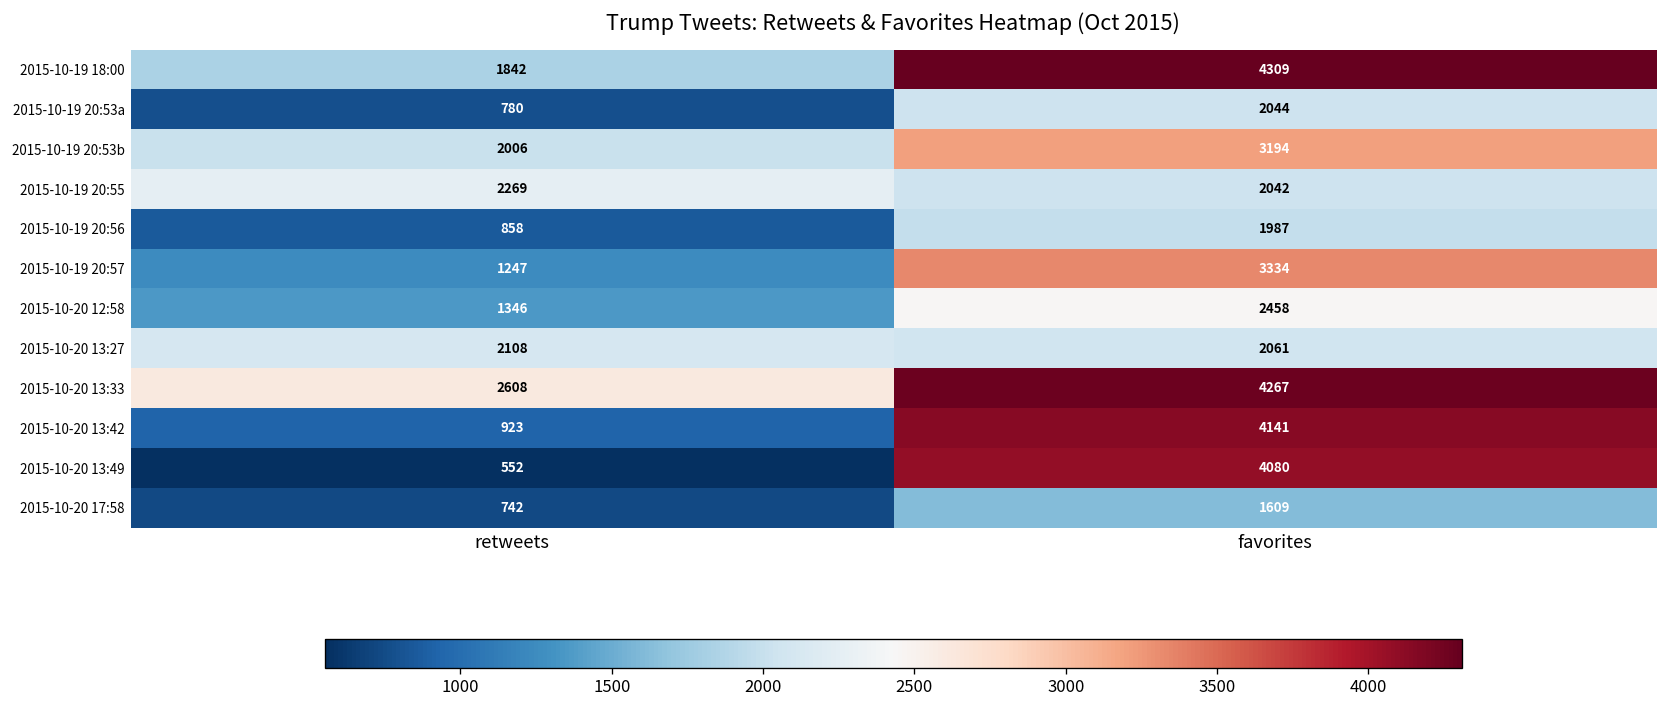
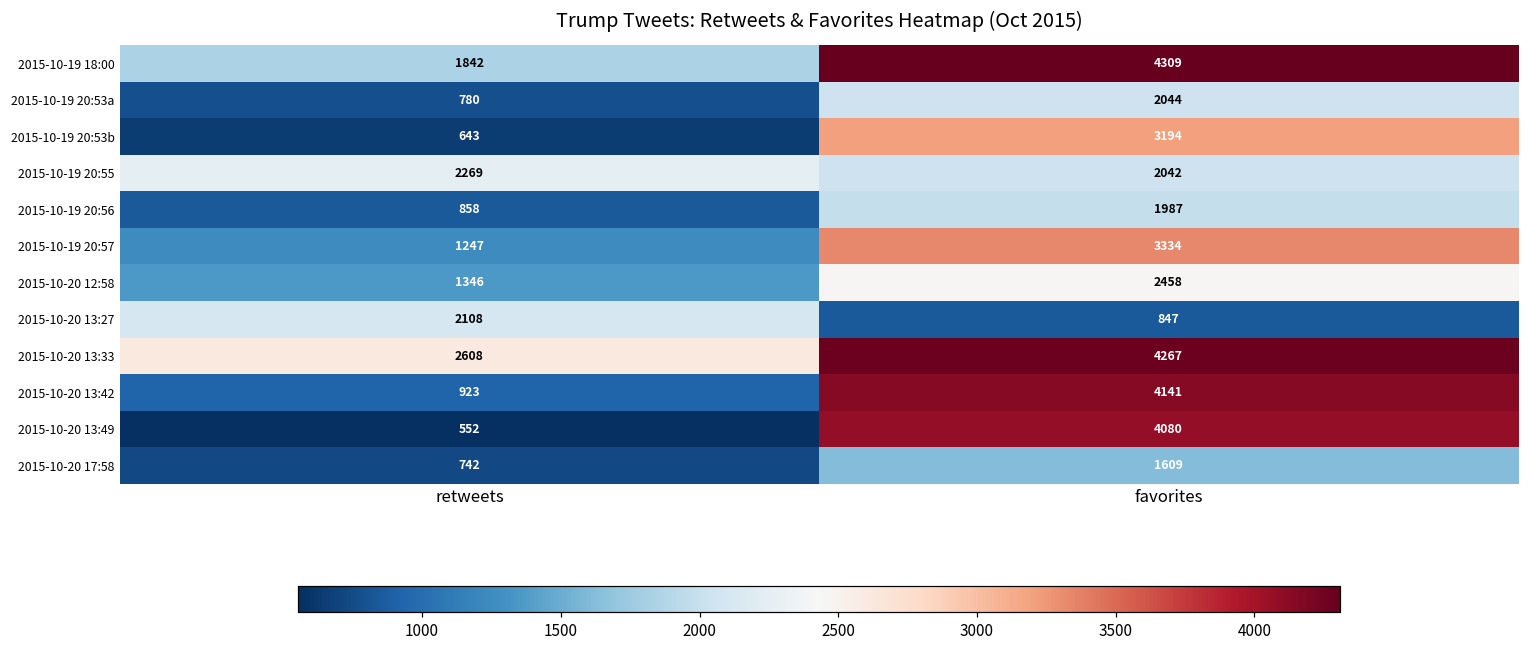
  {
    "2015-10-19 18:00": {
      "retweets": 1842,
      "favorites": 4309
    },
    "2015-10-19 20:53a": {
      "retweets": 780,
      "favorites": 2044
    },
    "2015-10-19 20:53b": {
-     "retweets": 2006,
+     "retweets": 643,
      "favorites": 3194
    },
    "2015-10-19 20:55": {
      "retweets": 2269,
      "favorites": 2042
    },
    "2015-10-19 20:56": {
      "retweets": 858,
      "favorites": 1987
    },
    "2015-10-19 20:57": {
      "retweets": 1247,
      "favorites": 3334
    },
    "2015-10-20 12:58": {
      "retweets": 1346,
      "favorites": 2458
    },
    "2015-10-20 13:27": {
      "retweets": 2108,
-     "favorites": 2061
+     "favorites": 847
    },
    "2015-10-20 13:33": {
      "retweets": 2608,
      "favorites": 4267
    },
    "2015-10-20 13:42": {
      "retweets": 923,
      "favorites": 4141
    },
    "2015-10-20 13:49": {
      "retweets": 552,
      "favorites": 4080
    },
    "2015-10-20 17:58": {
      "retweets": 742,
      "favorites": 1609
    }
  }
